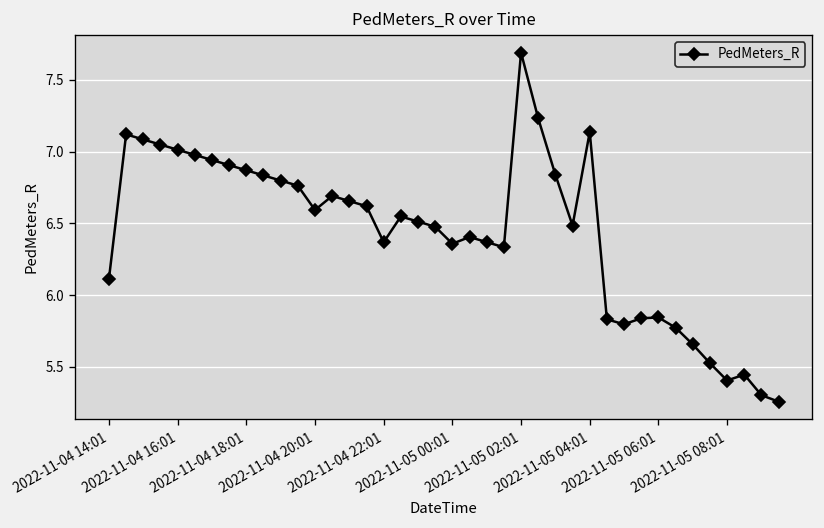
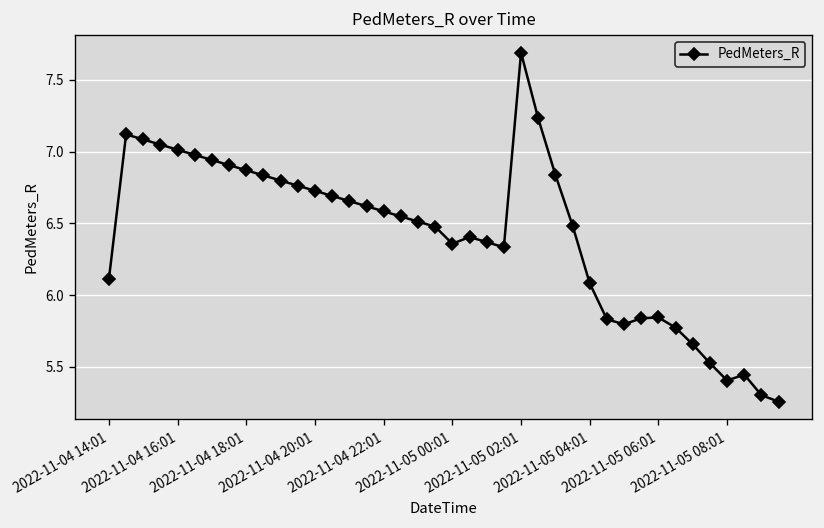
  {
    "2022-11-04 14:01": 6.11,
    "2022-11-04 16:01": 7.01,
    "2022-11-04 18:01": 6.87,
-   "2022-11-04 20:01": 6.59,
-   "2022-11-04 22:01": 6.37,
+   "2022-11-04 20:01": 6.73,
+   "2022-11-04 22:01": 6.58,
    "2022-11-05 00:01": 6.36,
    "2022-11-05 02:01": 7.69,
-   "2022-11-05 04:01": 7.14,
+   "2022-11-05 04:01": 6.08,
    "2022-11-05 06:01": 5.84,
    "2022-11-05 08:01": 5.41
  }
